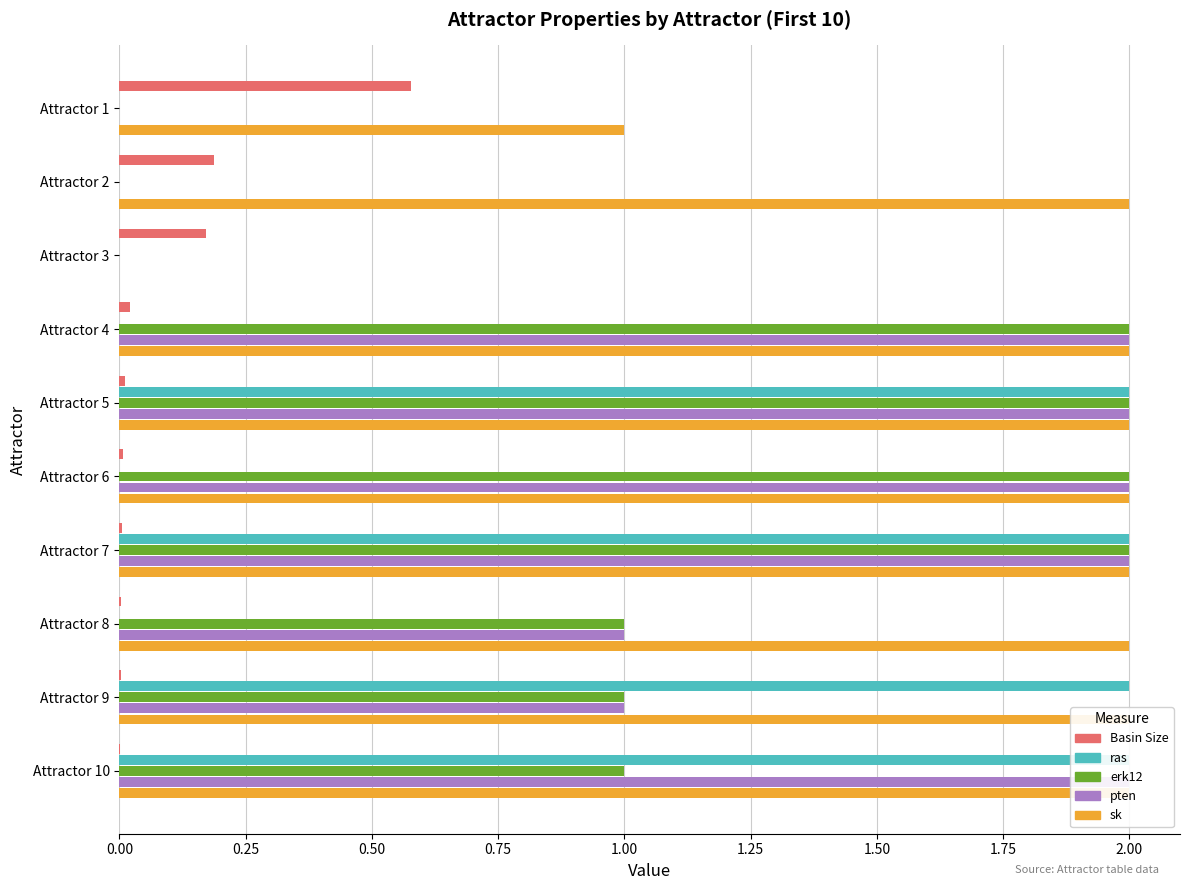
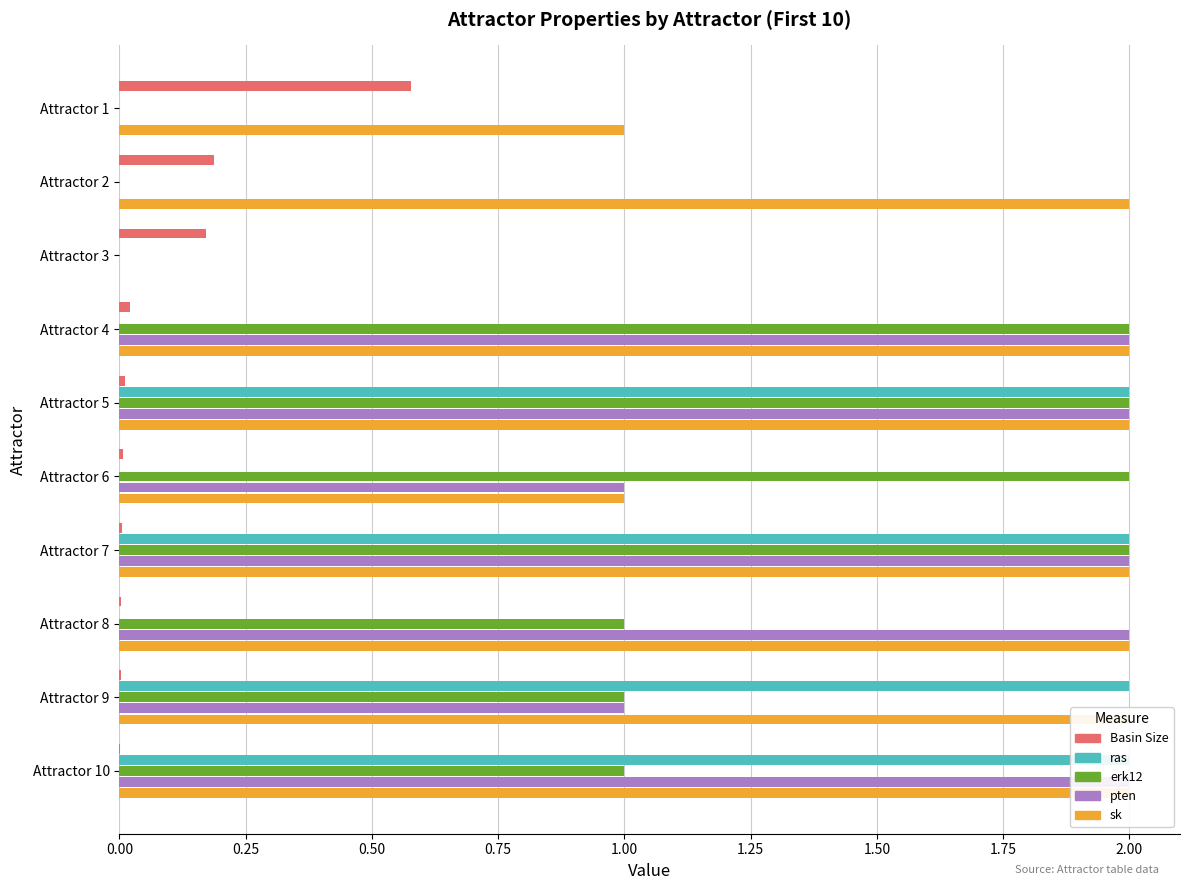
  {
    "Basin Size": {
      "Attractor 1": 0.58,
      "Attractor 2": 0.19,
      "Attractor 3": 0.17,
      "Attractor 4": 0.02,
      "Attractor 5": 0.01,
      "Attractor 6": 0.01
    },
    "ras": {
      "Attractor 1": 0,
      "Attractor 2": 0,
      "Attractor 3": 0,
      "Attractor 4": 0,
      "Attractor 5": 2,
      "Attractor 6": 0,
      "Attractor 7": 2,
      "Attractor 8": 0,
      "Attractor 9": 2
    },
    "erk12": {
      "Attractor 1": 0,
      "Attractor 2": 0,
      "Attractor 3": 0,
      "Attractor 4": 2,
      "Attractor 5": 2,
      "Attractor 6": 2,
      "Attractor 7": 2,
      "Attractor 8": 1,
      "Attractor 9": 1,
      "Attractor 10": 1
    },
    "pten": {
      "Attractor 1": 0,
      "Attractor 2": 0,
      "Attractor 3": 0,
      "Attractor 4": 2,
      "Attractor 5": 2,
-     "Attractor 6": 2,
+     "Attractor 6": 1,
      "Attractor 7": 2,
-     "Attractor 8": 1,
+     "Attractor 8": 2,
      "Attractor 9": 1
    },
    "sk": {
      "Attractor 1": 1,
      "Attractor 2": 2,
      "Attractor 3": 0,
      "Attractor 4": 2,
      "Attractor 5": 2,
-     "Attractor 6": 2,
+     "Attractor 6": 1,
      "Attractor 7": 2,
      "Attractor 8": 2
    }
  }
